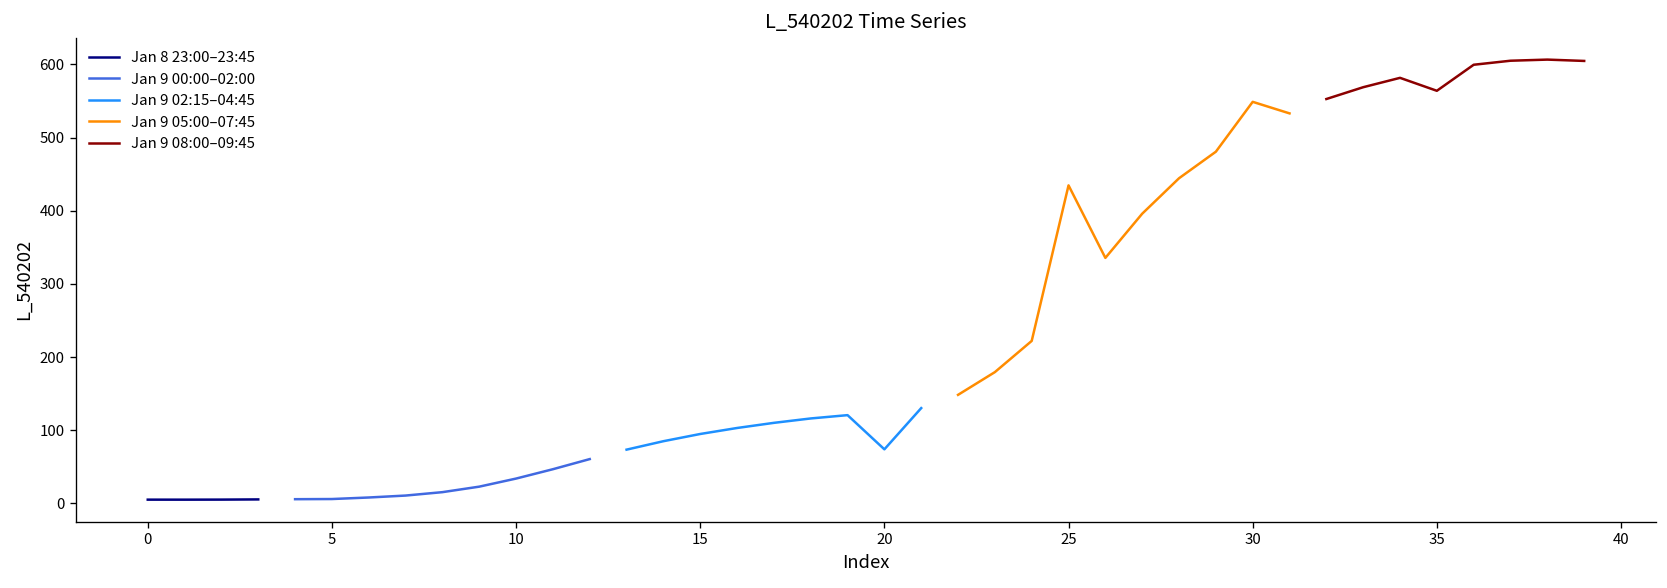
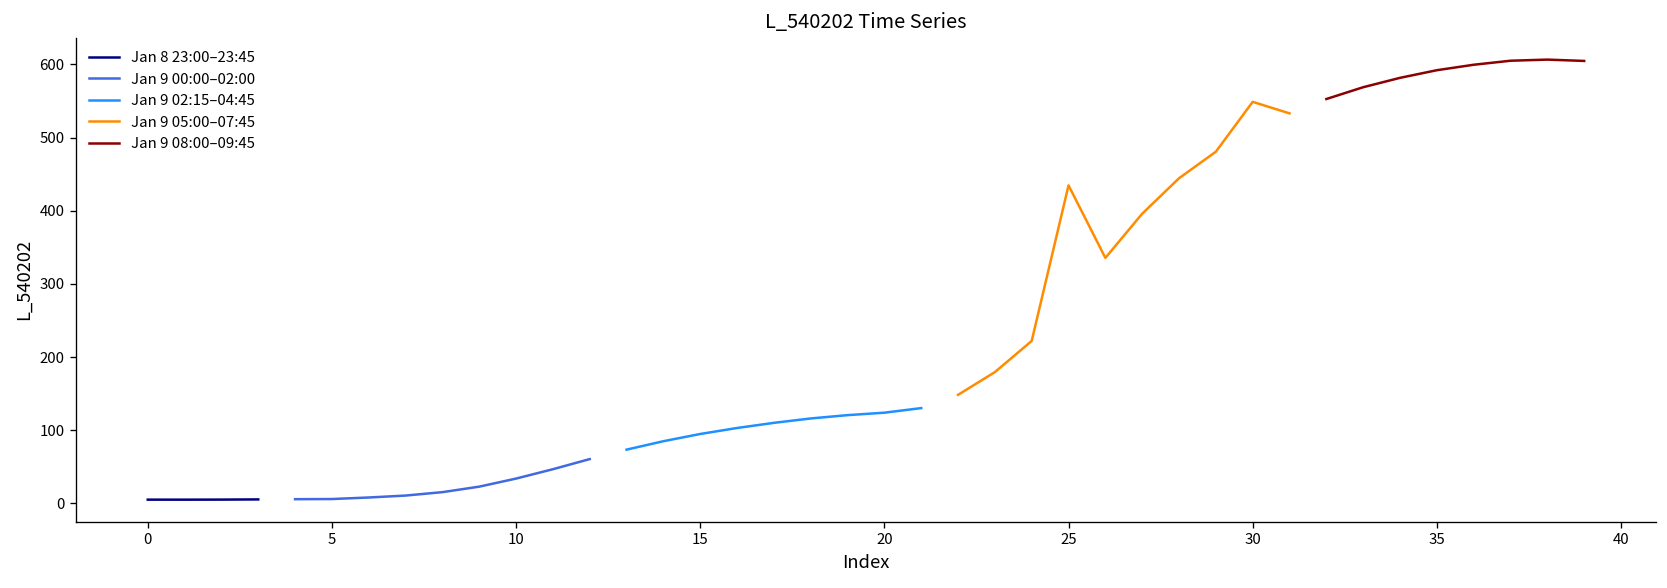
  {
    "Jan 8 23:00–23:45": {
      "0": 10
    },
    "Jan 9 00:00–02:00": {
      "5": 10,
      "10": 30
    },
    "Jan 9 02:15–04:45": {
      "15": 90,
-     "20": 70
+     "20": 120
    },
    "Jan 9 05:00–07:45": {
      "25": 430,
      "30": 550
    },
    "Jan 9 08:00–09:45": {
-     "35": 560
+     "35": 590
    }
  }
